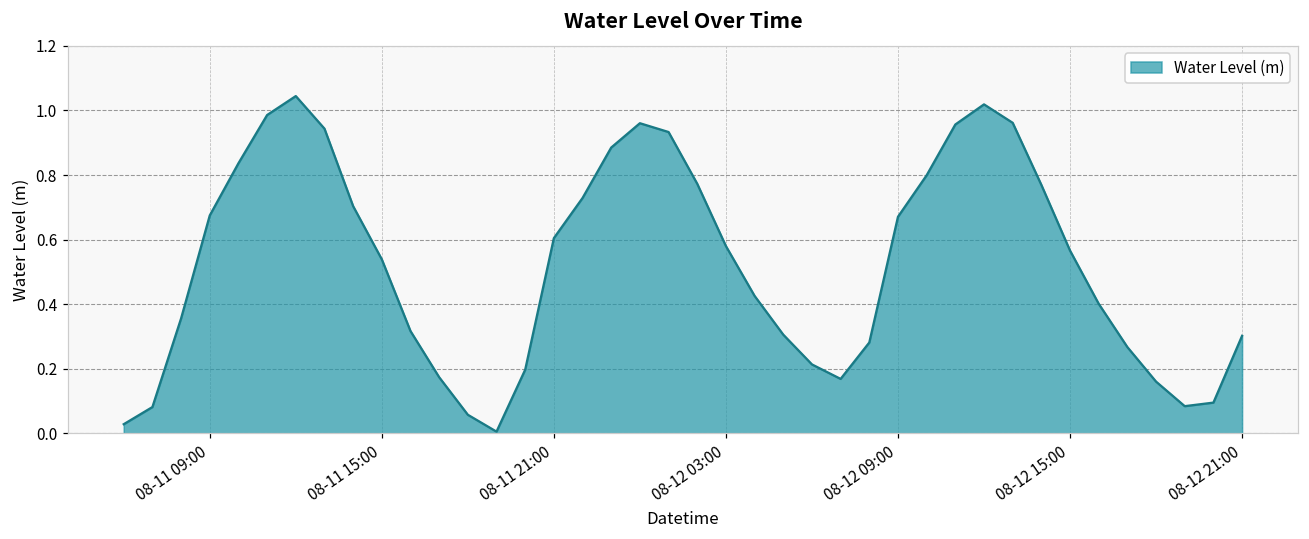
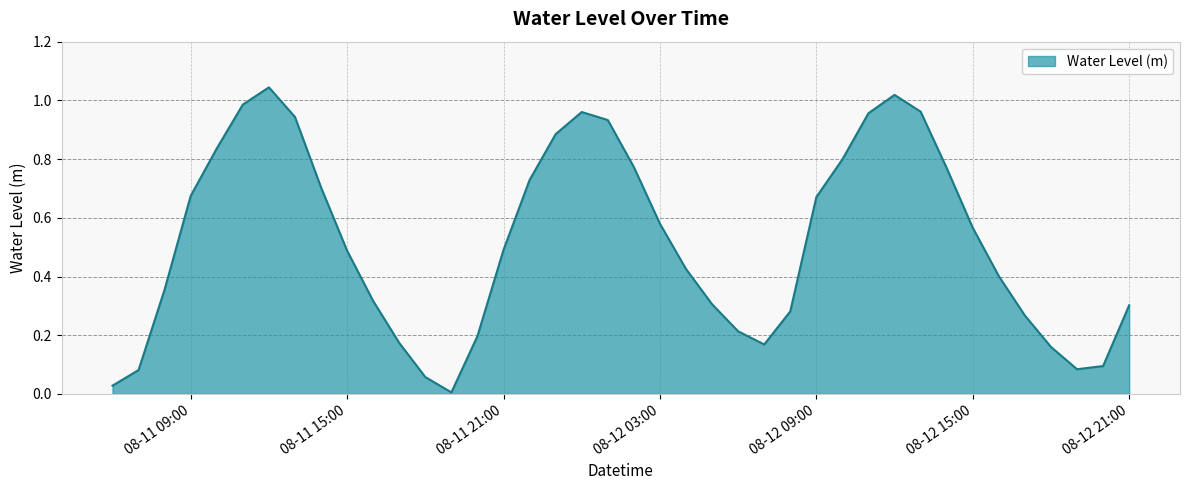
  {
    "08-11 09:00": 0.67,
-   "08-11 15:00": 0.54,
-   "08-11 21:00": 0.60,
+   "08-11 15:00": 0.49,
+   "08-11 21:00": 0.49,
    "08-12 03:00": 0.58,
    "08-12 09:00": 0.67,
    "08-12 15:00": 0.57,
    "08-12 21:00": 0.30
  }
